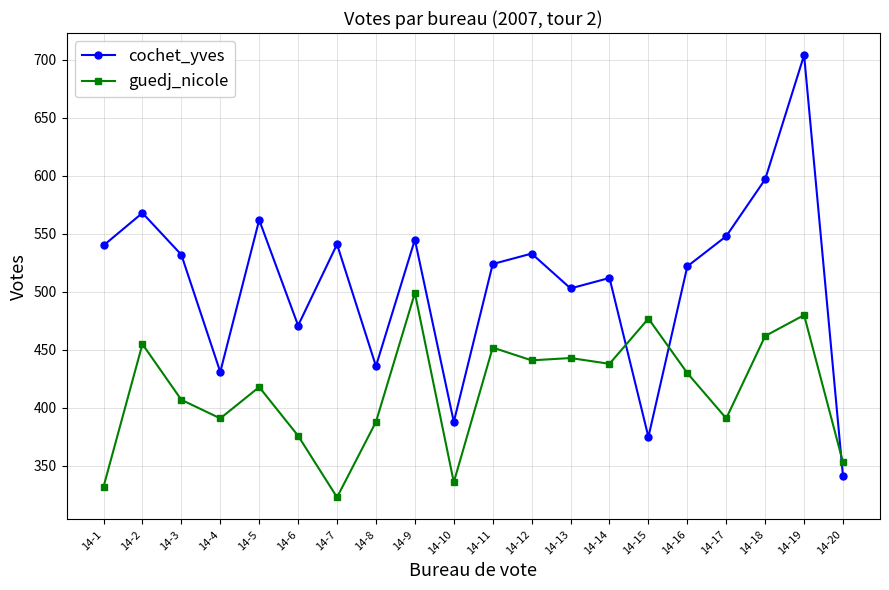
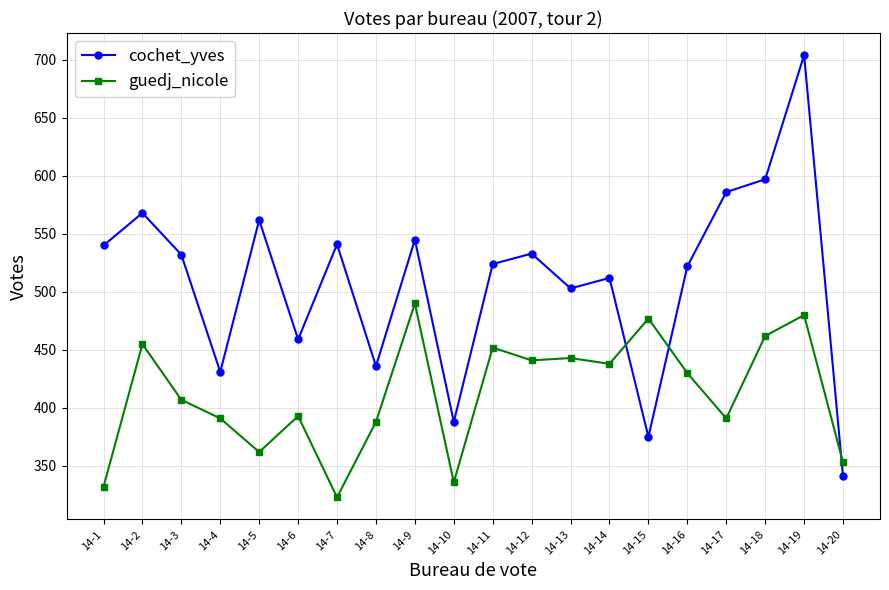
  {
    "cochet_yves": {
      "14-1": 540,
      "14-2": 568,
      "14-3": 532,
      "14-4": 431,
      "14-5": 562,
-     "14-6": 471,
+     "14-6": 459,
      "14-7": 541,
      "14-8": 436,
      "14-9": 545,
      "14-10": 388,
      "14-11": 524,
      "14-12": 533,
      "14-13": 503,
      "14-14": 512,
      "14-15": 375,
      "14-16": 522,
-     "14-17": 548,
+     "14-17": 586,
      "14-18": 597,
      "14-19": 704,
      "14-20": 341
    },
    "guedj_nicole": {
      "14-1": 332,
      "14-2": 455,
      "14-3": 407,
      "14-4": 391,
-     "14-5": 418,
-     "14-6": 376,
+     "14-5": 362,
+     "14-6": 393,
      "14-7": 323,
      "14-8": 388,
-     "14-9": 499,
+     "14-9": 490,
      "14-10": 336,
      "14-11": 452,
      "14-12": 441,
      "14-13": 443,
      "14-14": 438,
      "14-15": 477,
      "14-16": 430,
      "14-17": 391,
      "14-18": 462,
      "14-19": 480,
      "14-20": 353
    }
  }
